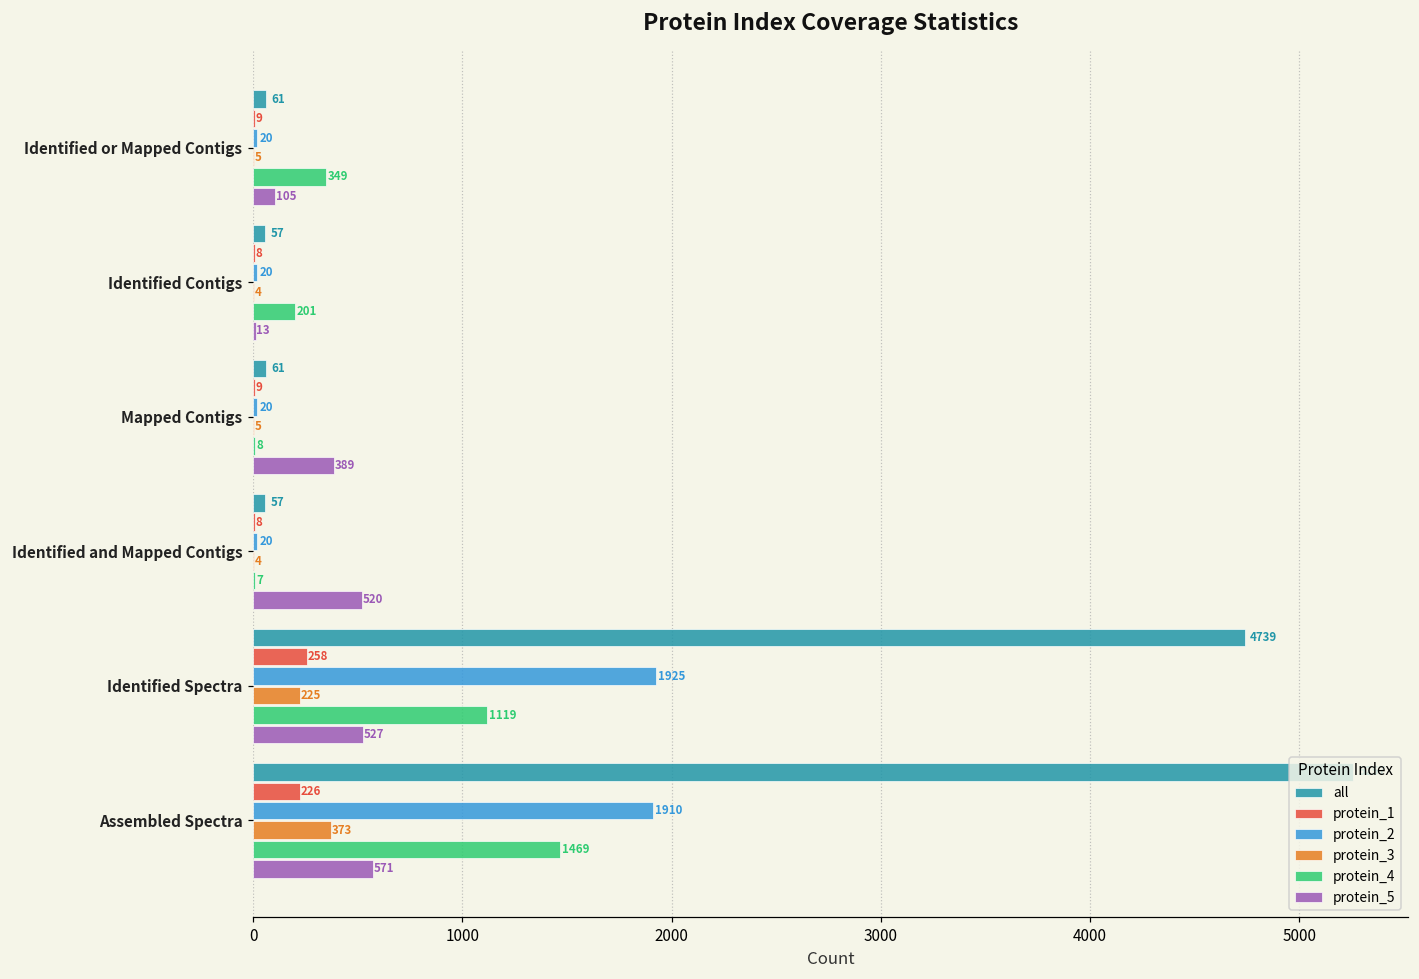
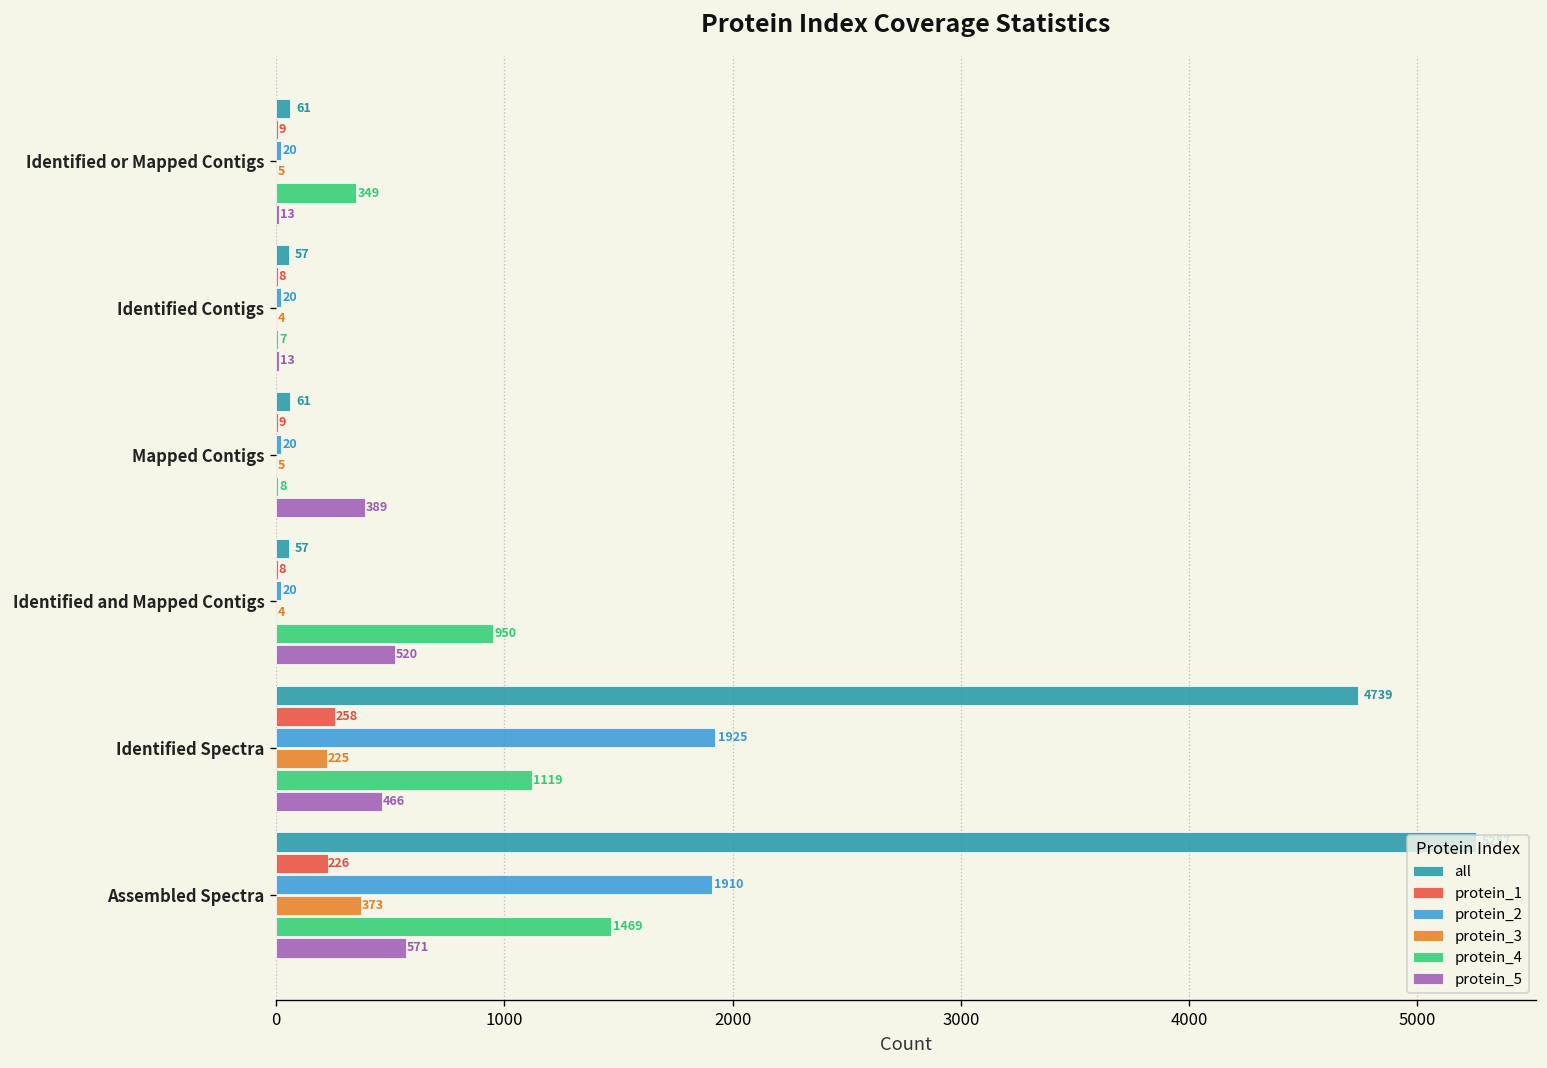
  {
    "protein_4": {
      "Identified or Mapped Contigs": 349,
-     "Identified Contigs": 201,
+     "Identified Contigs": 7,
      "Mapped Contigs": 8,
-     "Identified and Mapped Contigs": 7,
+     "Identified and Mapped Contigs": 950,
      "Identified Spectra": 1119,
      "Assembled Spectra": 1469
    },
    "protein_5": {
-     "Identified or Mapped Contigs": 105,
+     "Identified or Mapped Contigs": 13,
      "Identified Contigs": 13,
      "Mapped Contigs": 389,
      "Identified and Mapped Contigs": 520,
-     "Identified Spectra": 527,
+     "Identified Spectra": 466,
      "Assembled Spectra": 571
    }
  }
